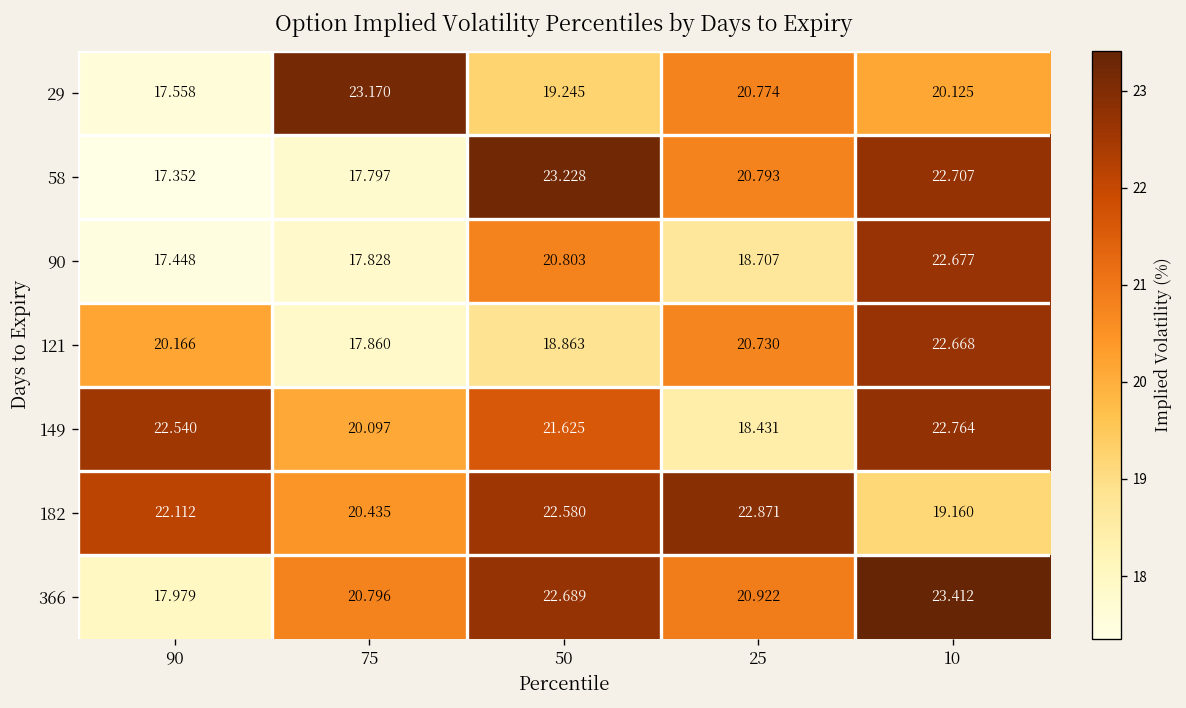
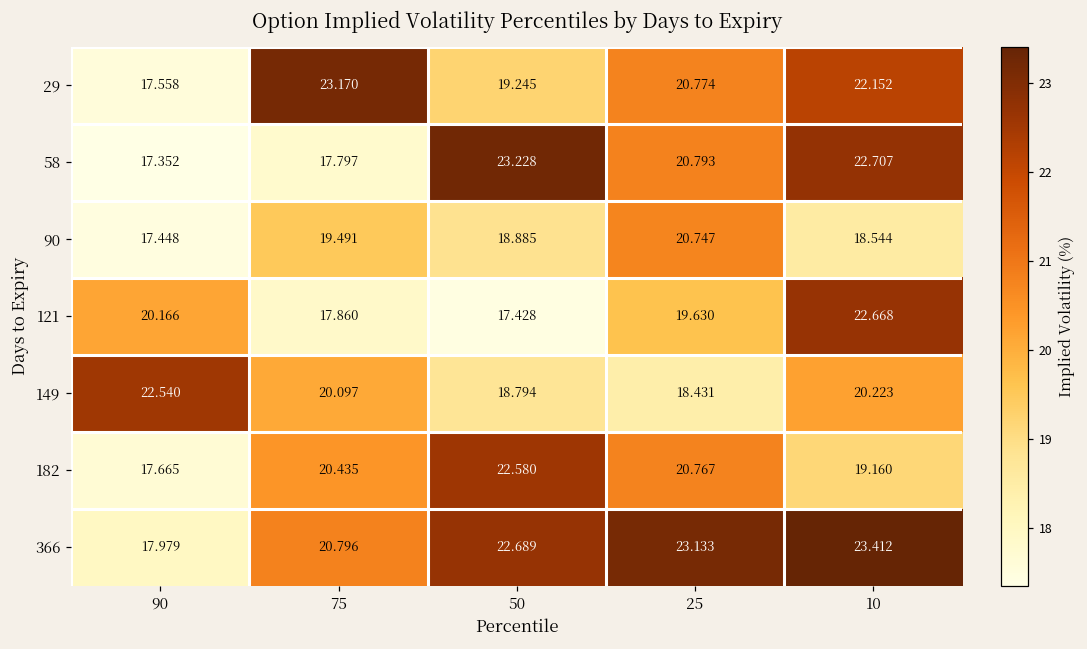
  {
    "29": {
      "90": 17.558,
      "75": 23.170,
      "50": 19.245,
      "25": 20.774,
-     "10": 20.125
+     "10": 22.152
    },
    "58": {
      "90": 17.352,
      "75": 17.797,
      "50": 23.228,
      "25": 20.793,
      "10": 22.707
    },
    "90": {
      "90": 17.448,
-     "75": 17.828,
-     "50": 20.803,
-     "25": 18.707,
-     "10": 22.677
+     "75": 19.491,
+     "50": 18.885,
+     "25": 20.747,
+     "10": 18.544
    },
    "121": {
      "90": 20.166,
      "75": 17.860,
-     "50": 18.863,
-     "25": 20.730,
+     "50": 17.428,
+     "25": 19.630,
      "10": 22.668
    },
    "149": {
      "90": 22.540,
      "75": 20.097,
-     "50": 21.625,
+     "50": 18.794,
      "25": 18.431,
-     "10": 22.764
+     "10": 20.223
    },
    "182": {
-     "90": 22.112,
+     "90": 17.665,
      "75": 20.435,
      "50": 22.580,
-     "25": 22.871,
+     "25": 20.767,
      "10": 19.160
    },
    "366": {
      "90": 17.979,
      "75": 20.796,
      "50": 22.689,
-     "25": 20.922,
+     "25": 23.133,
      "10": 23.412
    }
  }
